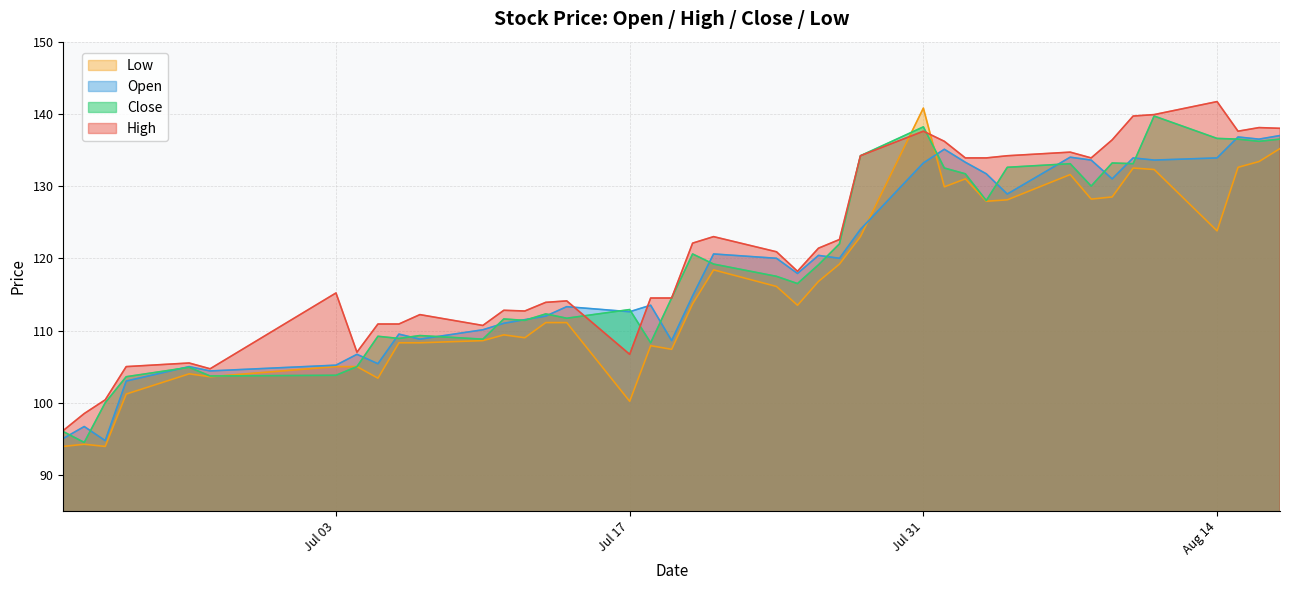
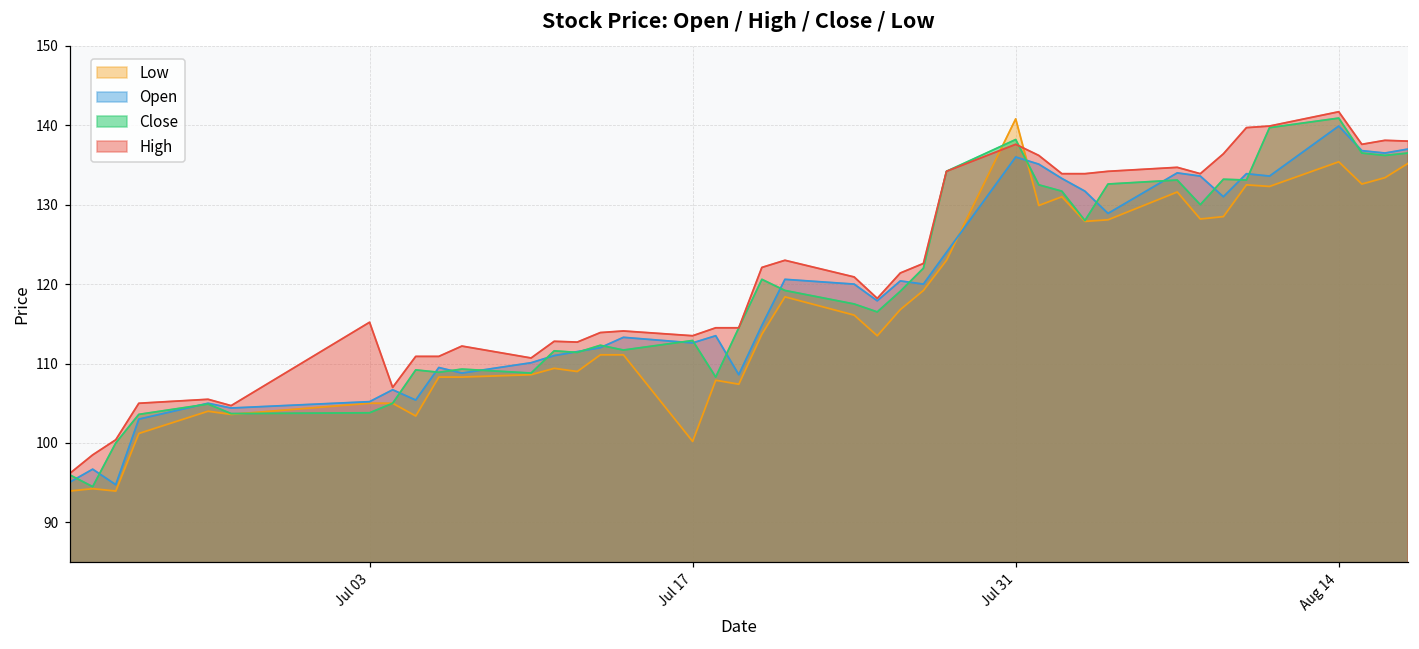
  {
    "Low": {
      "Jul 17": 100,
      "Jul 31": 141,
-     "Aug 14": 124
+     "Aug 14": 135
    },
    "Open": {
-     "Jul 31": 133,
-     "Aug 14": 134
+     "Jul 31": 136,
+     "Aug 14": 140
    },
    "Close": {
      "Jul 03": 104,
      "Jul 31": 138,
-     "Aug 14": 137
+     "Aug 14": 141
    },
    "High": {
      "Jul 03": 115,
-     "Jul 17": 107,
+     "Jul 17": 114,
      "Jul 31": 138,
      "Aug 14": 142
    }
  }
